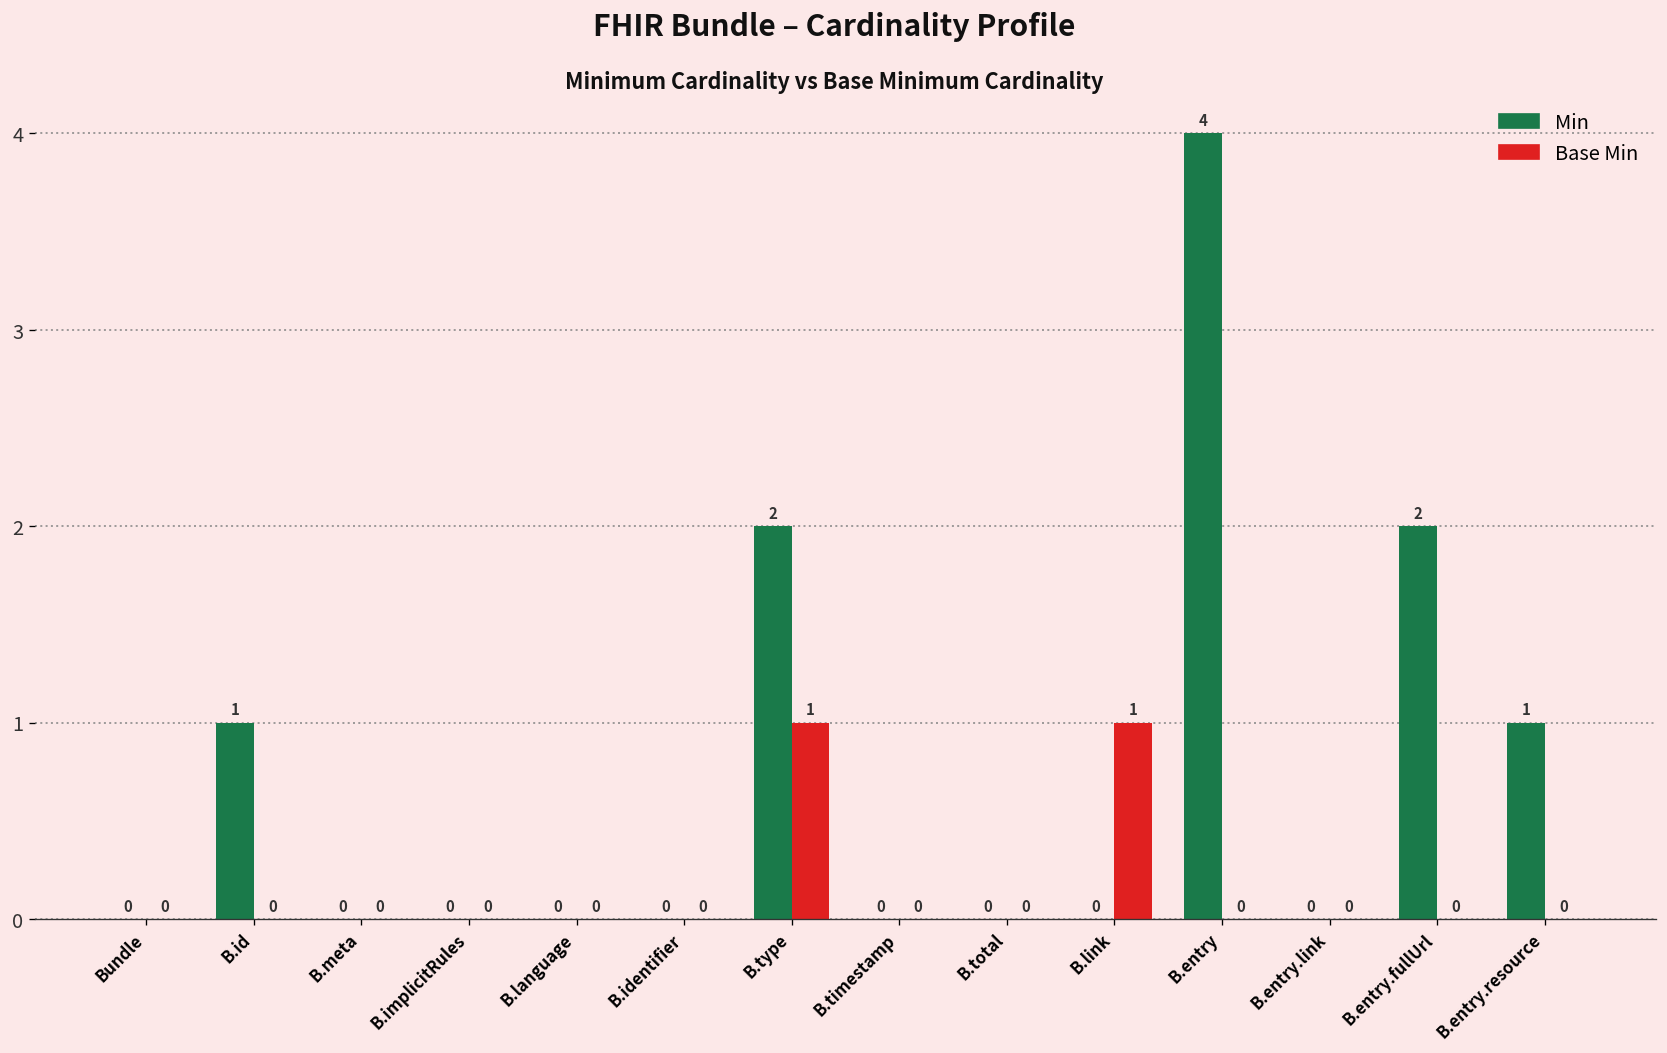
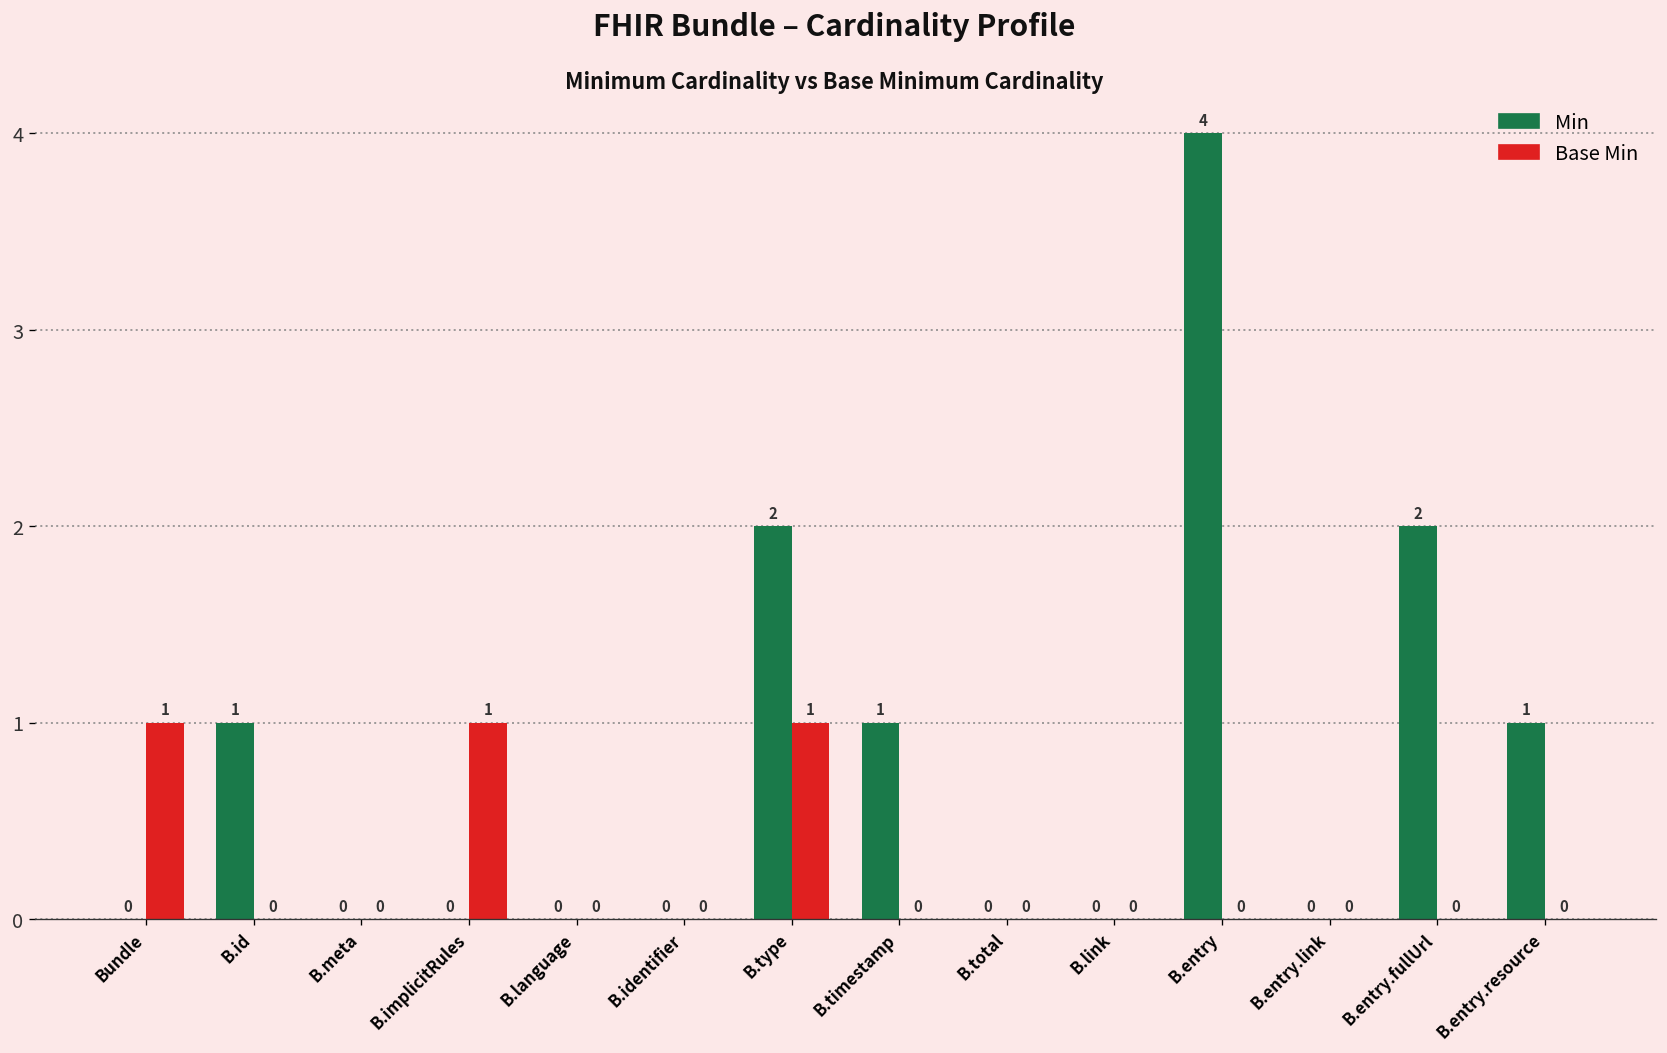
  {
    "Min": {
      "Bundle": 0,
      "B.id": 1,
      "B.meta": 0,
      "B.implicitRules": 0,
      "B.language": 0,
      "B.identifier": 0,
      "B.type": 2,
-     "B.timestamp": 0,
+     "B.timestamp": 1,
      "B.total": 0,
      "B.link": 0,
      "B.entry": 4,
      "B.entry.link": 0,
      "B.entry.fullUrl": 2,
      "B.entry.resource": 1
    },
    "Base Min": {
-     "Bundle": 0,
+     "Bundle": 1,
      "B.id": 0,
      "B.meta": 0,
-     "B.implicitRules": 0,
+     "B.implicitRules": 1,
      "B.language": 0,
      "B.identifier": 0,
      "B.type": 1,
      "B.timestamp": 0,
      "B.total": 0,
-     "B.link": 1,
+     "B.link": 0,
      "B.entry": 0,
      "B.entry.link": 0,
      "B.entry.fullUrl": 0,
      "B.entry.resource": 0
    }
  }
